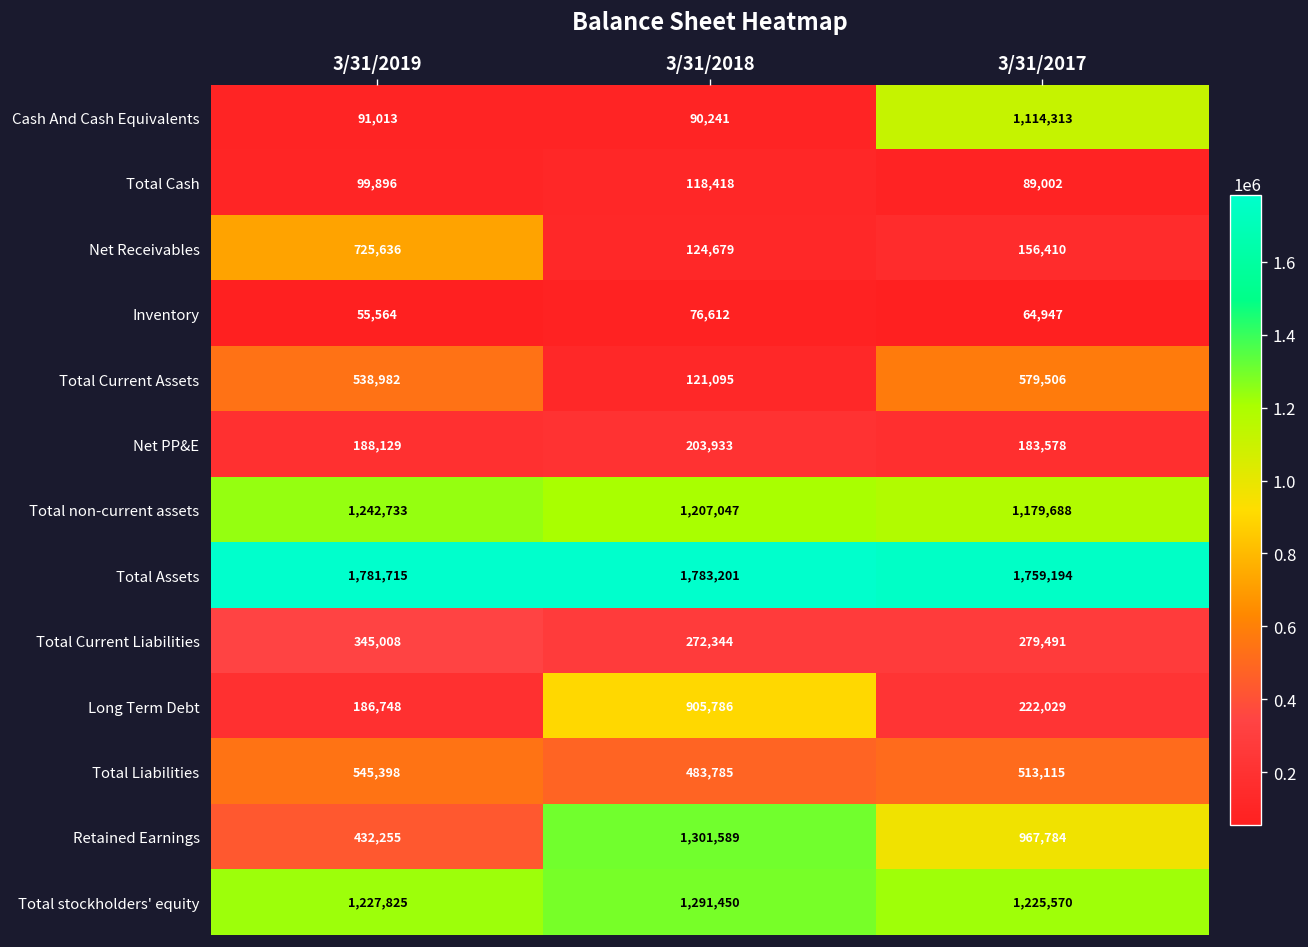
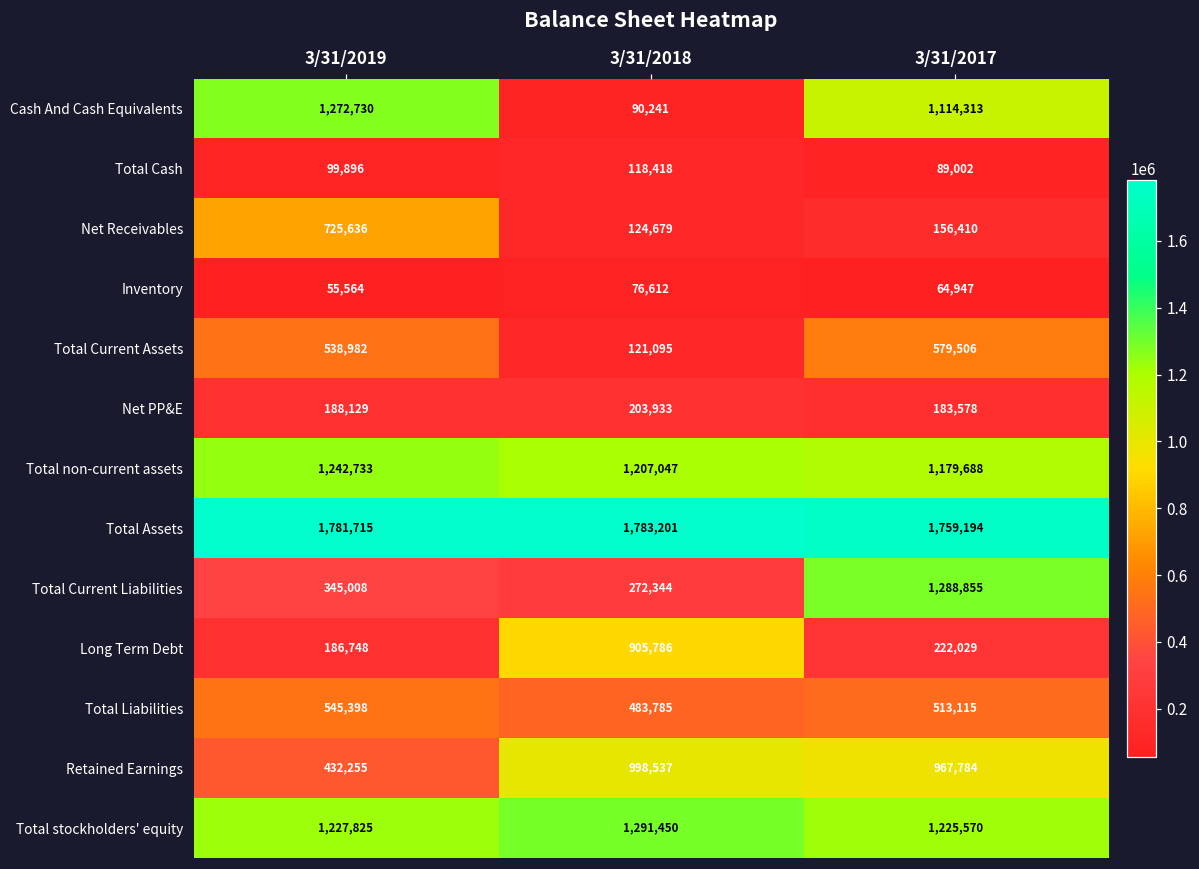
  {
    "Cash And Cash Equivalents": {
-     "3/31/2019": "91,013",
+     "3/31/2019": "1,272,730",
      "3/31/2018": "90,241",
      "3/31/2017": "1,114,313"
    },
    "Total Cash": {
      "3/31/2019": "99,896",
      "3/31/2018": "118,418",
      "3/31/2017": "89,002"
    },
    "Net Receivables": {
      "3/31/2019": "725,636",
      "3/31/2018": "124,679",
      "3/31/2017": "156,410"
    },
    "Inventory": {
      "3/31/2019": "55,564",
      "3/31/2018": "76,612",
      "3/31/2017": "64,947"
    },
    "Total Current Assets": {
      "3/31/2019": "538,982",
      "3/31/2018": "121,095",
      "3/31/2017": "579,506"
    },
    "Net PP&E": {
      "3/31/2019": "188,129",
      "3/31/2018": "203,933",
      "3/31/2017": "183,578"
    },
    "Total non-current assets": {
      "3/31/2019": "1,242,733",
      "3/31/2018": "1,207,047",
      "3/31/2017": "1,179,688"
    },
    "Total Assets": {
      "3/31/2019": "1,781,715",
      "3/31/2018": "1,783,201",
      "3/31/2017": "1,759,194"
    },
    "Total Current Liabilities": {
      "3/31/2019": "345,008",
      "3/31/2018": "272,344",
-     "3/31/2017": "279,491"
+     "3/31/2017": "1,288,855"
    },
    "Long Term Debt": {
      "3/31/2019": "186,748",
      "3/31/2018": "905,786",
      "3/31/2017": "222,029"
    },
    "Total Liabilities": {
      "3/31/2019": "545,398",
      "3/31/2018": "483,785",
      "3/31/2017": "513,115"
    },
    "Retained Earnings": {
      "3/31/2019": "432,255",
-     "3/31/2018": "1,301,589",
+     "3/31/2018": "998,537",
      "3/31/2017": "967,784"
    },
    "Total stockholders' equity": {
      "3/31/2019": "1,227,825",
      "3/31/2018": "1,291,450",
      "3/31/2017": "1,225,570"
    }
  }
